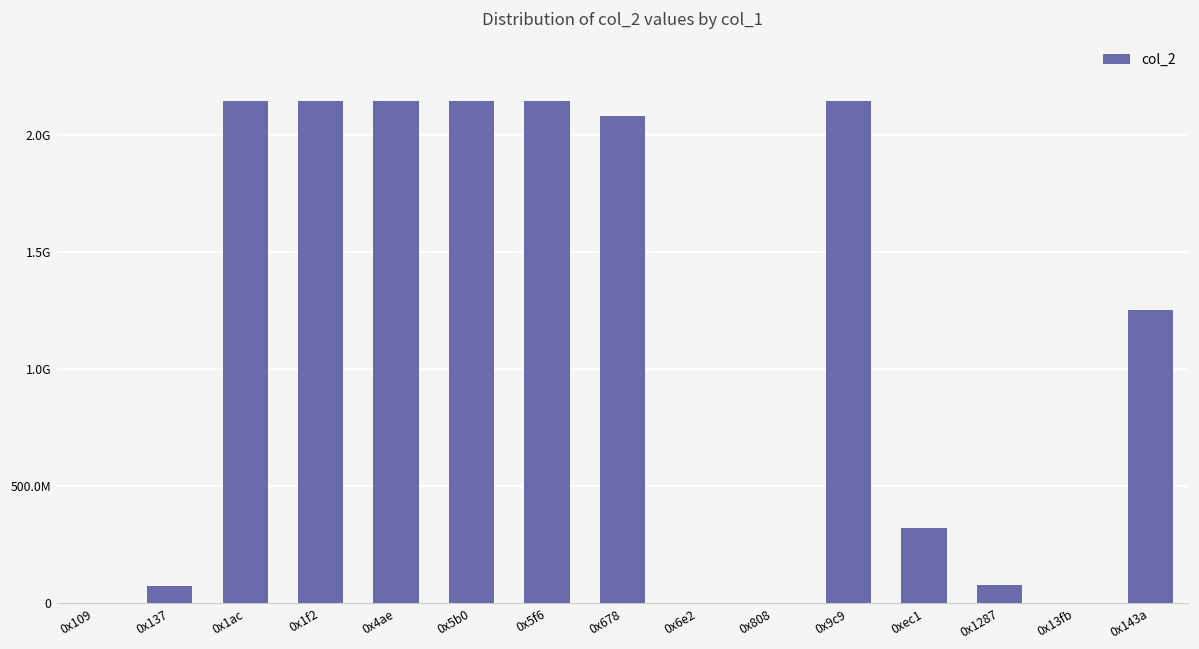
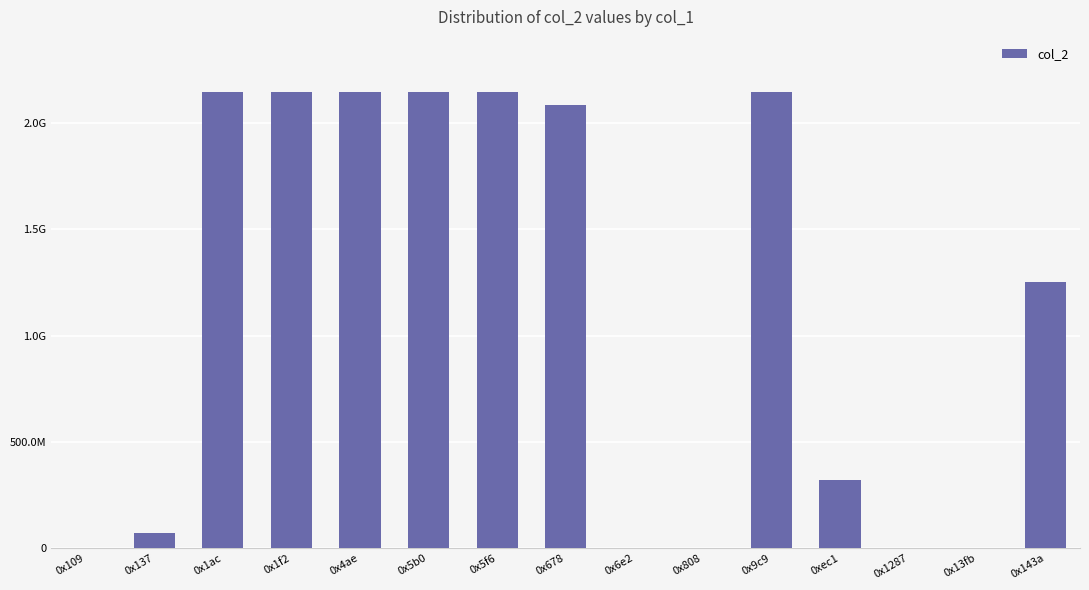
  {
    "0x137": 70000000,
    "0x1ac": 2150000000,
    "0x1f2": 2150000000,
    "0x4ae": 2150000000,
    "0x5b0": 2150000000,
    "0x5f6": 2150000000,
    "0x678": 2080000000,
    "0x9c9": 2150000000,
    "0xec1": 320000000,
-   "0x1287": 80000000,
+   "0x1287": 0,
    "0x143a": 1250000000
  }
